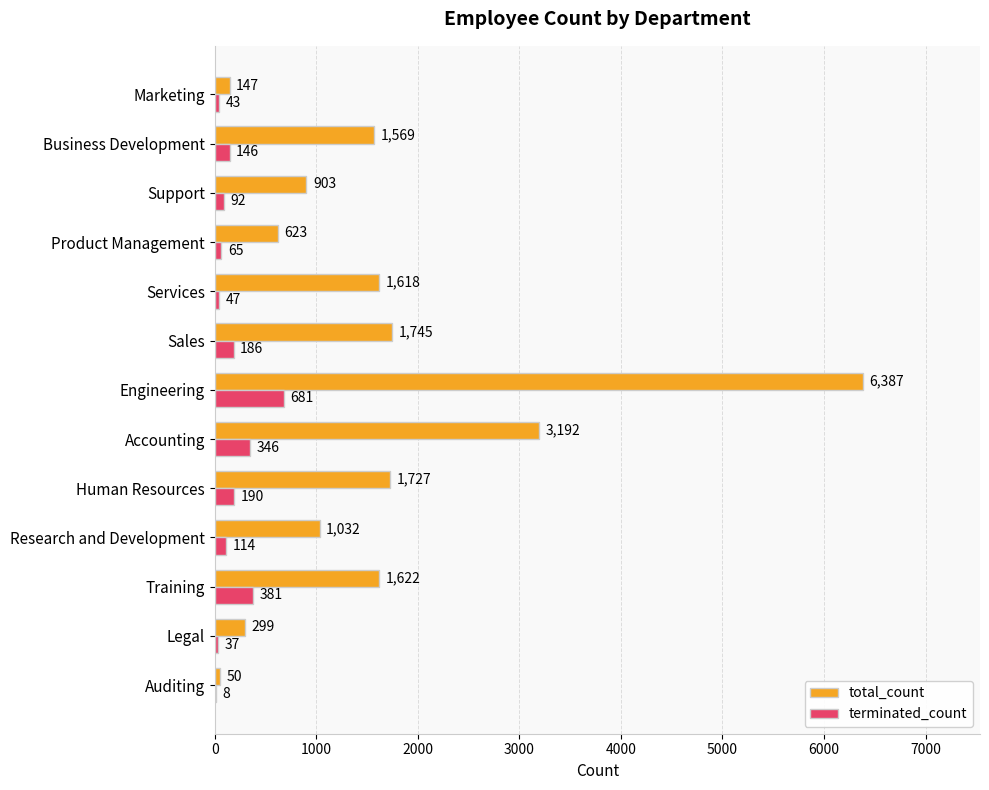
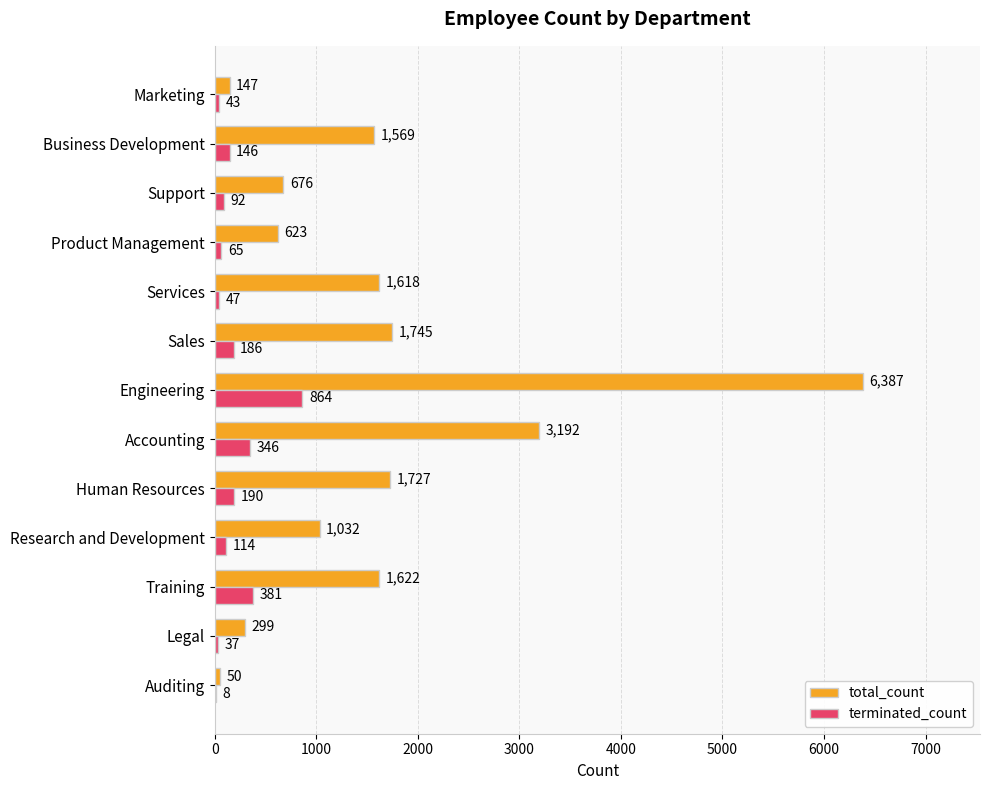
  {
    "total_count": {
      "Marketing": "147",
      "Business Development": "1,569",
-     "Support": "903",
+     "Support": "676",
      "Product Management": "623",
      "Services": "1,618",
      "Sales": "1,745",
      "Engineering": "6,387",
      "Accounting": "3,192",
      "Human Resources": "1,727",
      "Research and Development": "1,032",
      "Training": "1,622",
      "Legal": "299",
      "Auditing": "50"
    },
    "terminated_count": {
      "Marketing": "43",
      "Business Development": "146",
      "Support": "92",
      "Product Management": "65",
      "Services": "47",
      "Sales": "186",
-     "Engineering": "681",
+     "Engineering": "864",
      "Accounting": "346",
      "Human Resources": "190",
      "Research and Development": "114",
      "Training": "381",
      "Legal": "37",
      "Auditing": "8"
    }
  }
